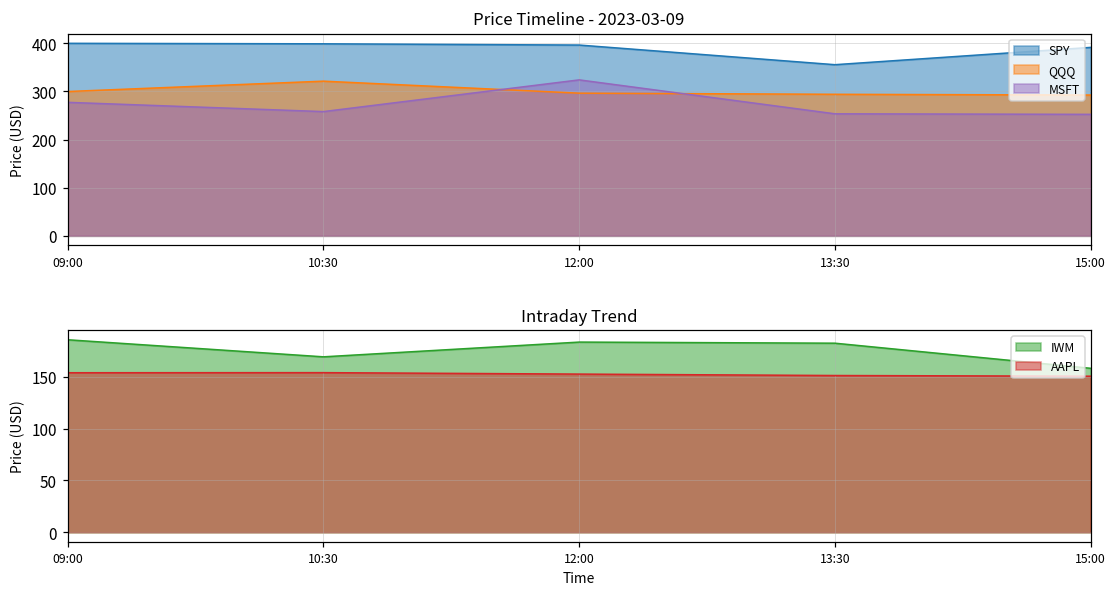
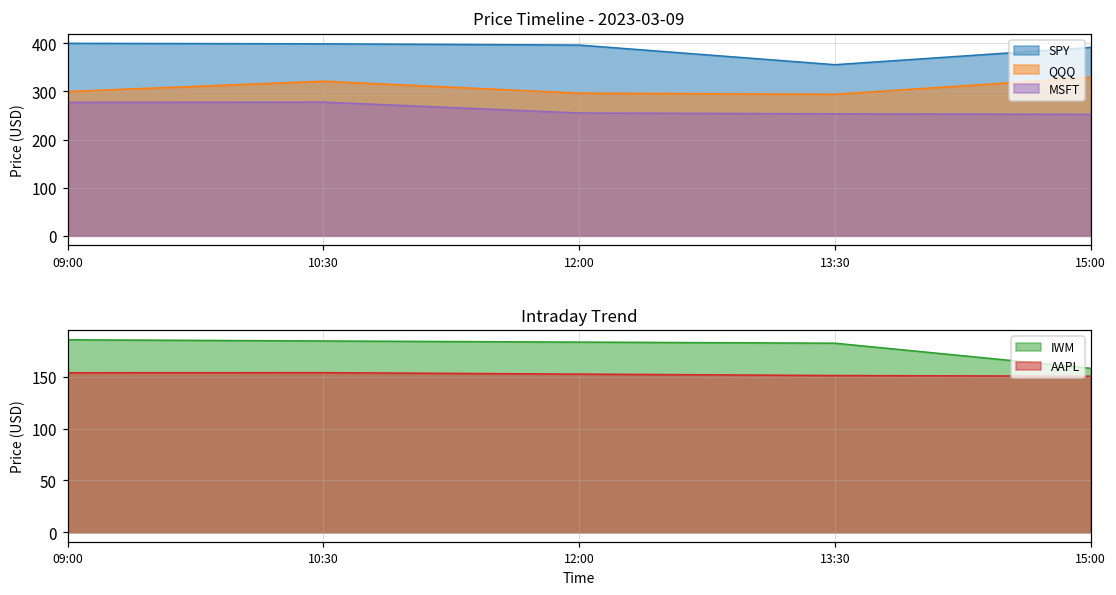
  {
    "Price Timeline - 2023-03-09": {
      "SPY": {
        "09:00": 400,
        "10:30": 400,
        "12:00": 400,
        "13:30": 360,
        "15:00": 390
      },
      "QQQ": {
        "09:00": 300,
        "10:30": 320,
        "12:00": 300,
        "13:30": 290,
-       "15:00": 290
+       "15:00": 330
      },
      "MSFT": {
        "09:00": 280,
-       "10:30": 260,
-       "12:00": 320,
+       "10:30": 280,
+       "12:00": 260,
        "13:30": 250,
        "15:00": 250
      }
    },
    "Intraday Trend": {
      "IWM": {
        "09:00": 190,
-       "10:30": 170,
+       "10:30": 180,
        "12:00": 180,
        "13:30": 180,
        "15:00": 160
      },
      "AAPL": {
        "09:00": 150,
        "10:30": 150,
        "12:00": 150,
        "13:30": 150,
        "15:00": 150
      }
    }
  }
